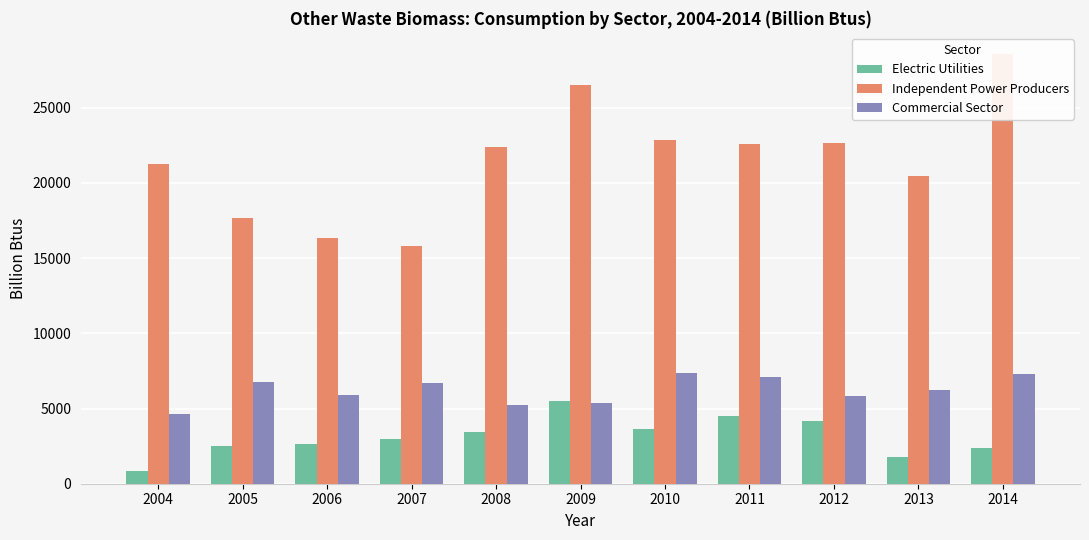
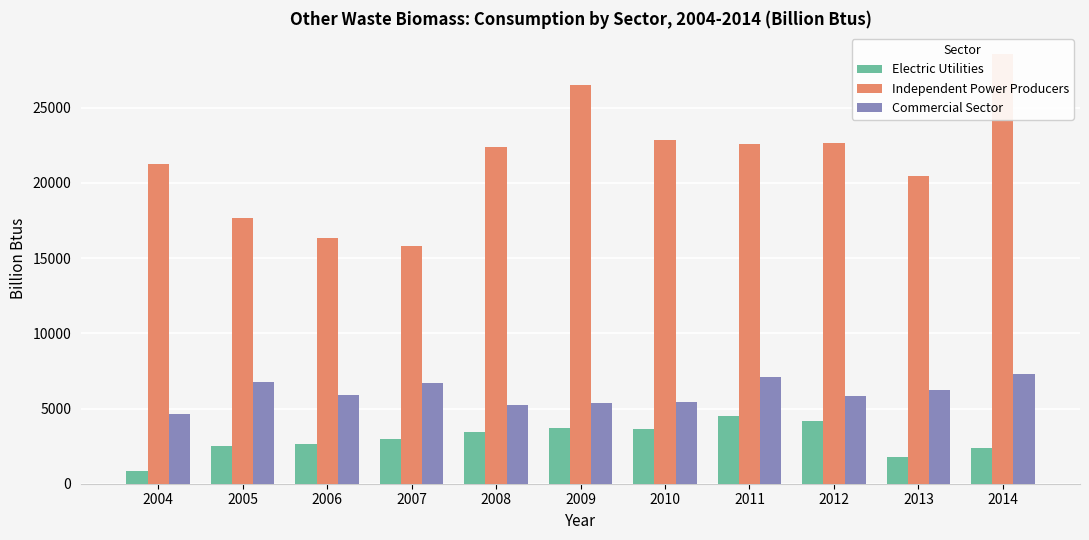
  {
    "Electric Utilities": {
      "2004": 800,
      "2005": 2500,
      "2006": 2600,
      "2007": 3000,
      "2008": 3400,
-     "2009": 5500,
+     "2009": 3700,
      "2010": 3700,
      "2011": 4500,
      "2012": 4200,
      "2013": 1800,
      "2014": 2400
    },
    "Independent Power Producers": {
      "2004": 21300,
      "2005": 17600,
      "2006": 16300,
      "2007": 15800,
      "2008": 22400,
      "2009": 26500,
      "2010": 22900,
      "2011": 22600,
      "2012": 22700,
      "2013": 20400
    },
    "Commercial Sector": {
      "2004": 4700,
      "2005": 6800,
      "2006": 5900,
      "2007": 6700,
      "2008": 5200,
      "2009": 5400,
-     "2010": 7400,
+     "2010": 5400,
      "2011": 7100,
      "2012": 5800,
      "2013": 6200,
      "2014": 7300
    }
  }
